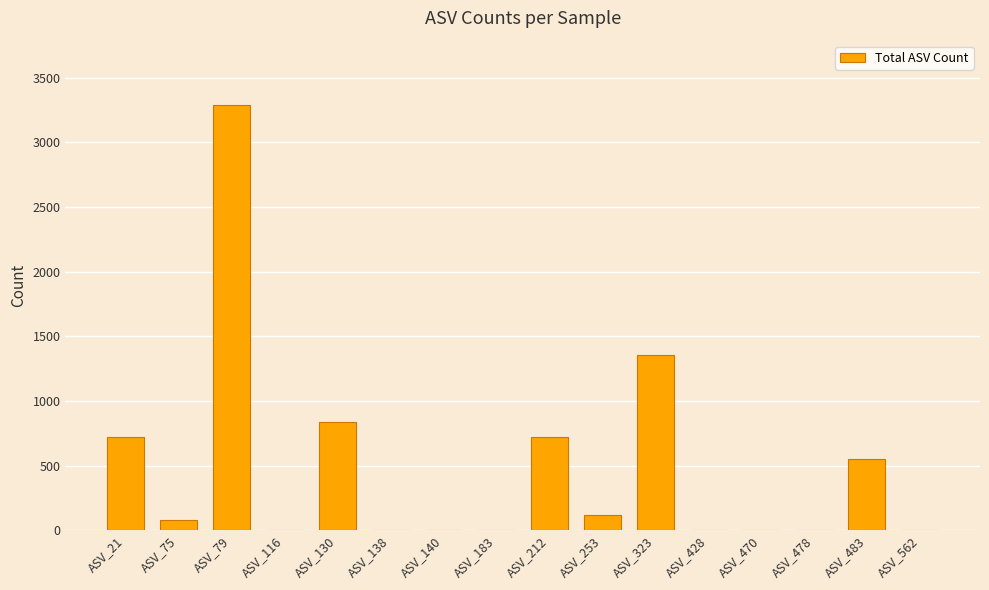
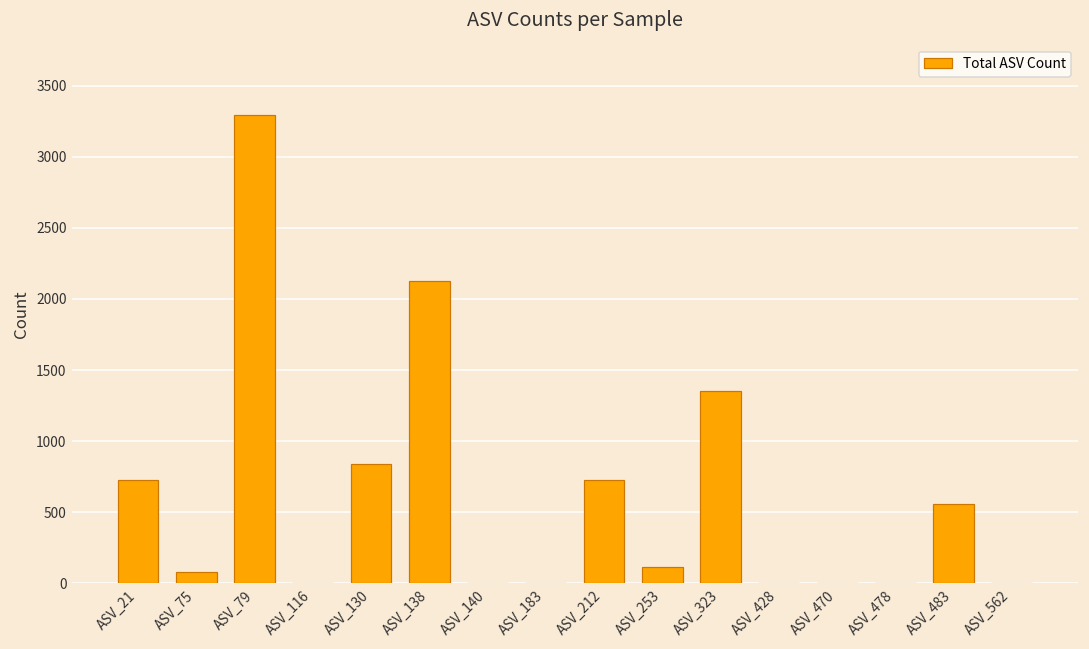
  {
    "ASV_21": 720,
    "ASV_75": 80,
    "ASV_79": 3290,
    "ASV_116": 0,
    "ASV_130": 840,
-   "ASV_138": 0,
+   "ASV_138": 2130,
    "ASV_140": 0,
    "ASV_183": 0,
    "ASV_212": 730,
    "ASV_253": 120,
    "ASV_323": 1350,
    "ASV_428": 0,
    "ASV_470": 0,
    "ASV_478": 0,
    "ASV_483": 560,
    "ASV_562": 0
  }
